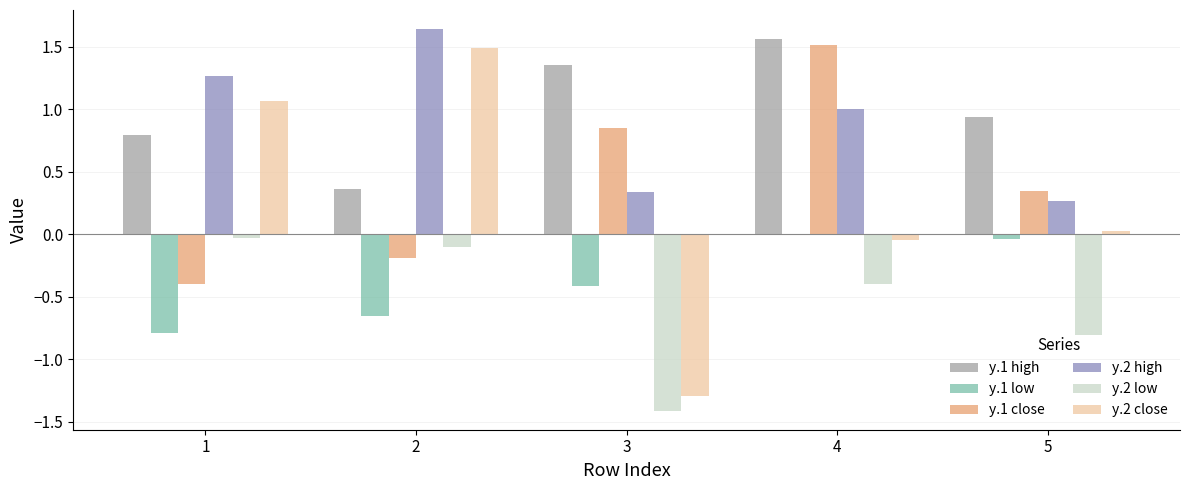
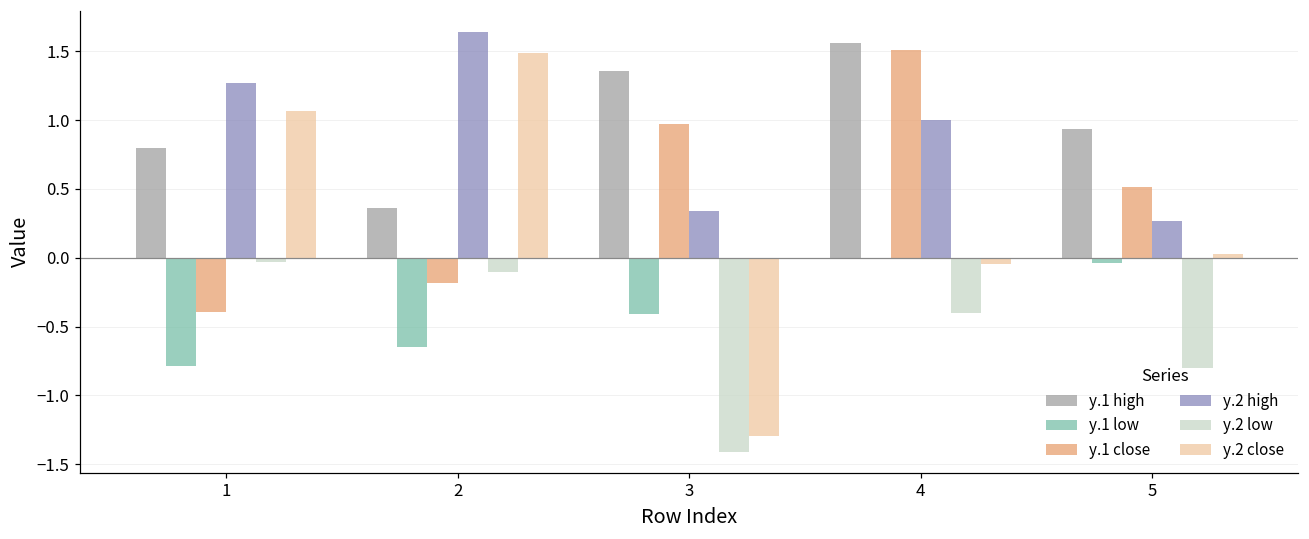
  {
    "y.1 close": {
      "1": -0.39,
      "2": -0.19,
-     "3": 0.85,
+     "3": 0.97,
      "4": 1.51,
-     "5": 0.35
+     "5": 0.52
    }
  }
